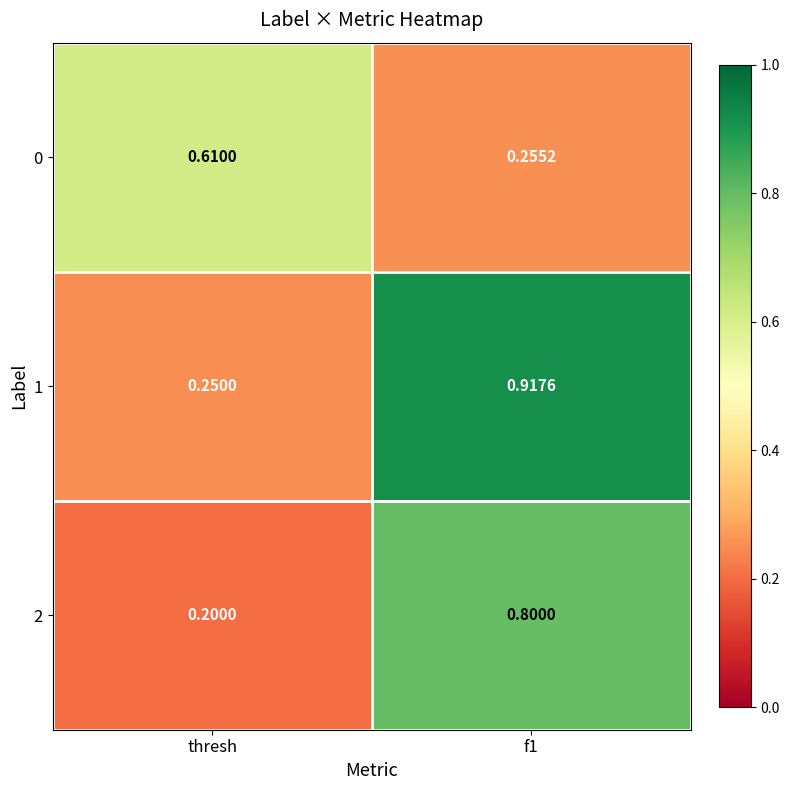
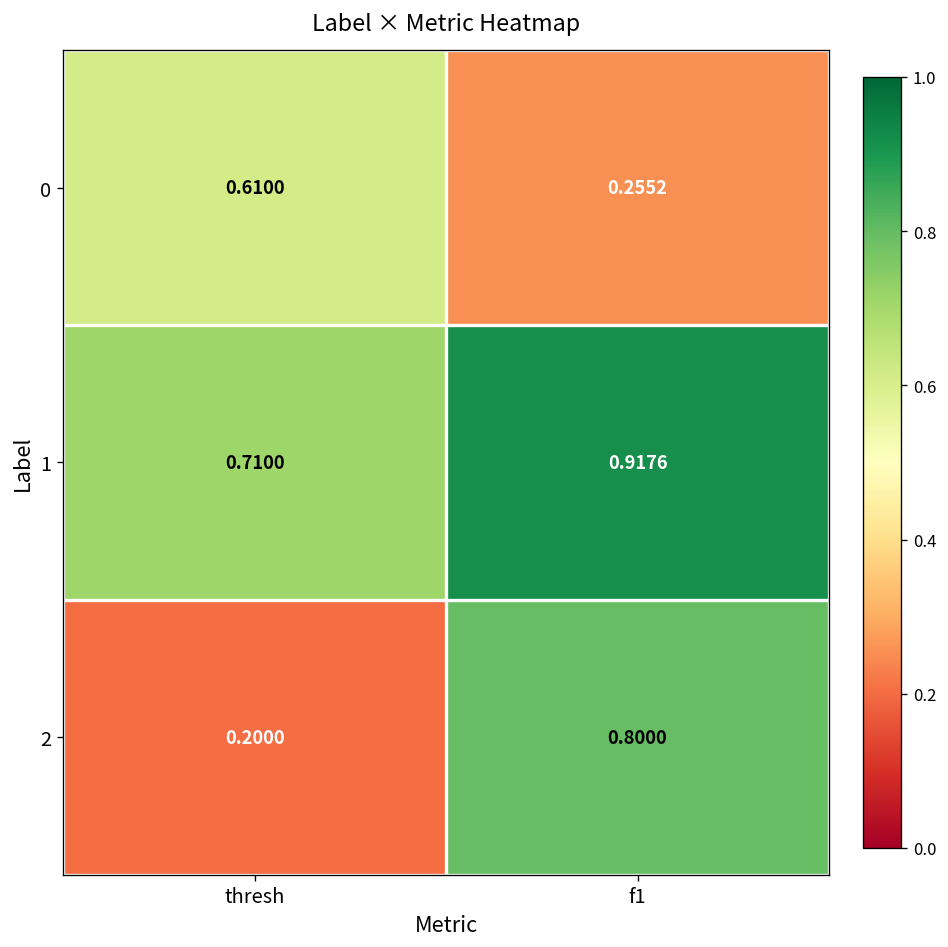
  {
    "0": {
      "thresh": 0.6100,
      "f1": 0.2552
    },
    "1": {
-     "thresh": 0.2500,
+     "thresh": 0.7100,
      "f1": 0.9176
    },
    "2": {
      "thresh": 0.2000,
      "f1": 0.8000
    }
  }
